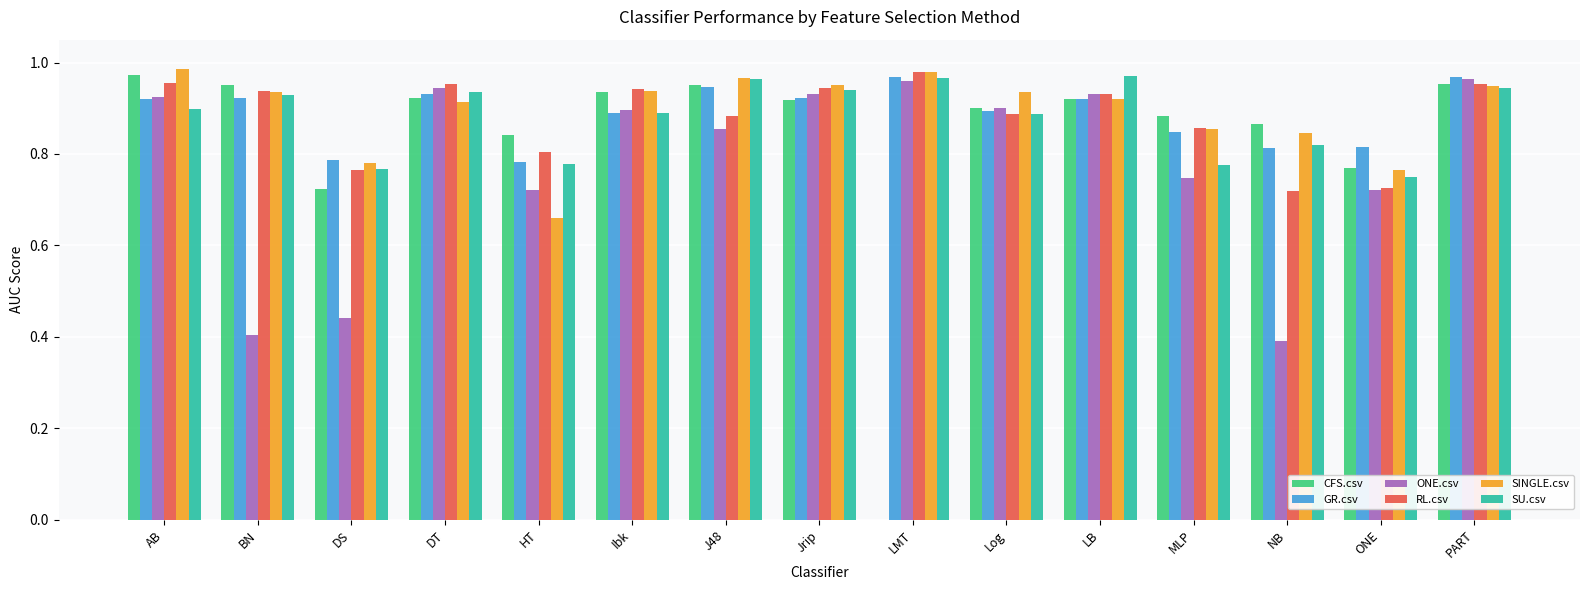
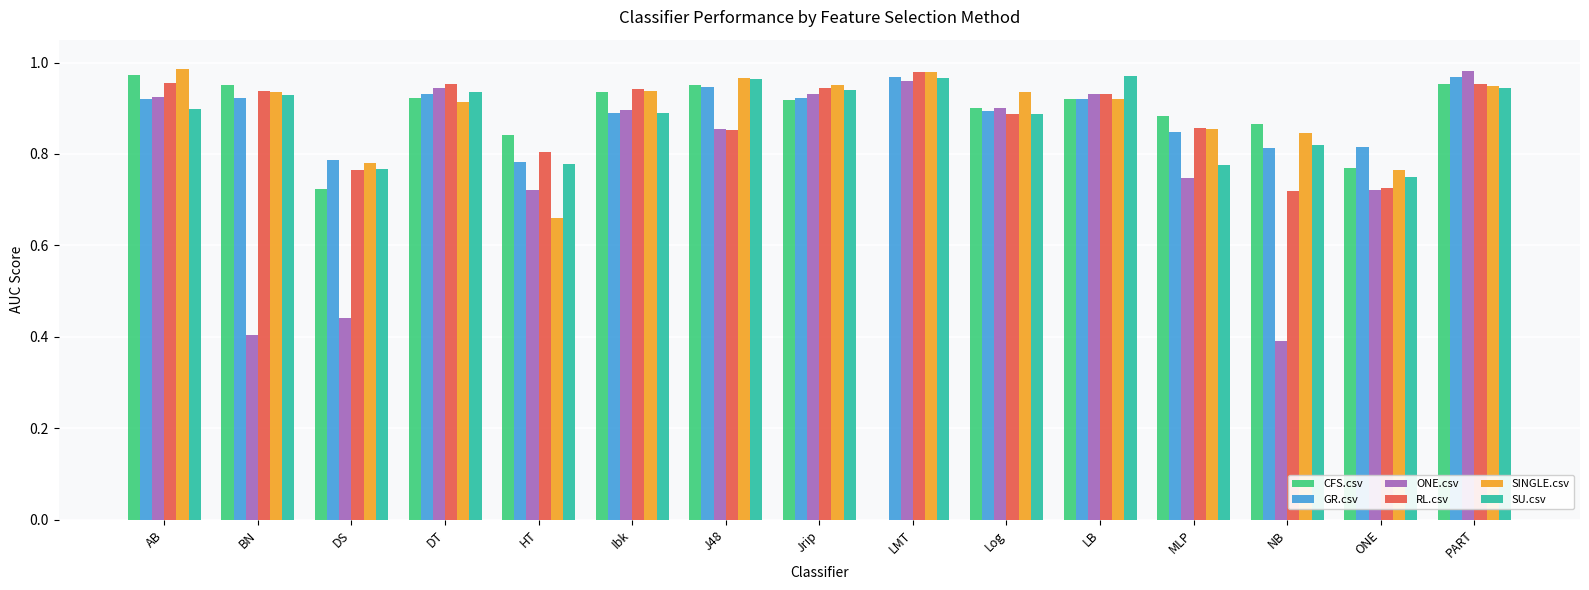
  {
    "GR.csv": {
      "AB": 0.92,
      "BN": 0.92,
      "DS": 0.79,
      "DT": 0.93,
      "HT": 0.78,
      "Ibk": 0.89,
      "J48": 0.95,
      "Jrip": 0.92,
      "LMT": 0.97,
      "Log": 0.89,
      "LB": 0.92,
      "MLP": 0.85,
      "NB": 0.81,
      "ONE": 0.82,
      "PART": 0.97
    },
    "ONE.csv": {
      "AB": 0.92,
      "BN": 0.40,
      "DS": 0.44,
      "DT": 0.94,
      "HT": 0.72,
      "Ibk": 0.90,
      "J48": 0.85,
      "Jrip": 0.93,
      "LMT": 0.96,
      "Log": 0.90,
      "LB": 0.93,
      "MLP": 0.75,
      "NB": 0.39,
      "ONE": 0.72,
-     "PART": 0.96
+     "PART": 0.98
    },
    "RL.csv": {
      "AB": 0.95,
      "BN": 0.94,
      "DS": 0.77,
      "DT": 0.95,
      "HT": 0.80,
      "Ibk": 0.94,
-     "J48": 0.88,
+     "J48": 0.85,
      "Jrip": 0.94,
      "LMT": 0.98,
      "Log": 0.89,
      "LB": 0.93,
      "MLP": 0.86,
      "NB": 0.72,
      "ONE": 0.73,
      "PART": 0.95
    },
    "SINGLE.csv": {
      "AB": 0.99,
      "BN": 0.93,
      "DS": 0.78,
      "DT": 0.91,
      "HT": 0.66,
      "Ibk": 0.94,
      "J48": 0.97,
      "Jrip": 0.95,
      "LMT": 0.98,
      "Log": 0.94,
      "LB": 0.92,
      "MLP": 0.85,
      "NB": 0.85,
      "ONE": 0.76,
      "PART": 0.95
    }
  }
